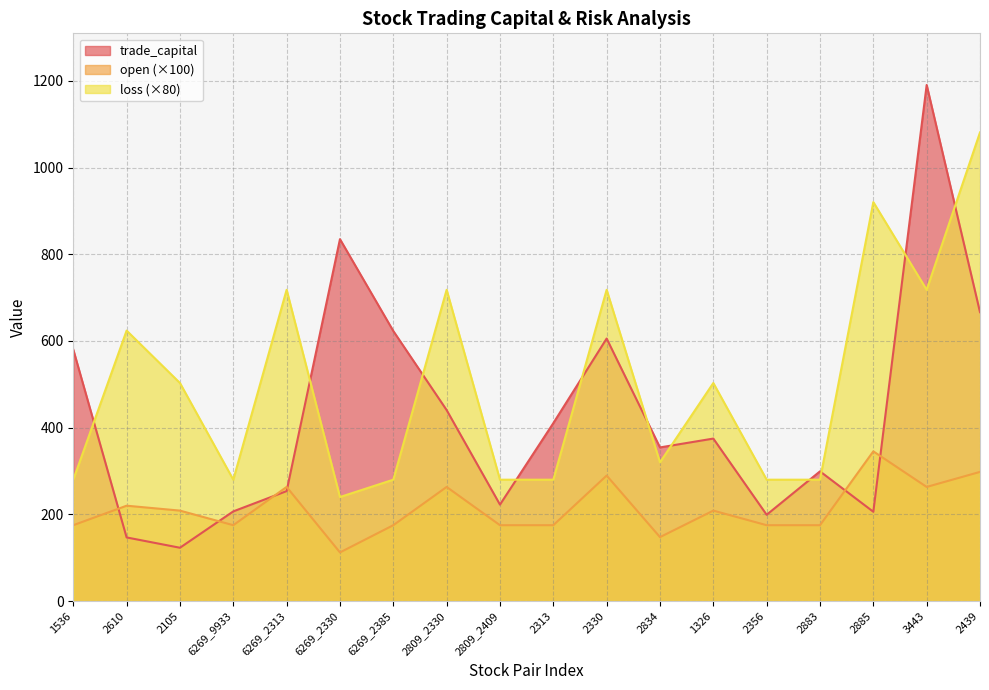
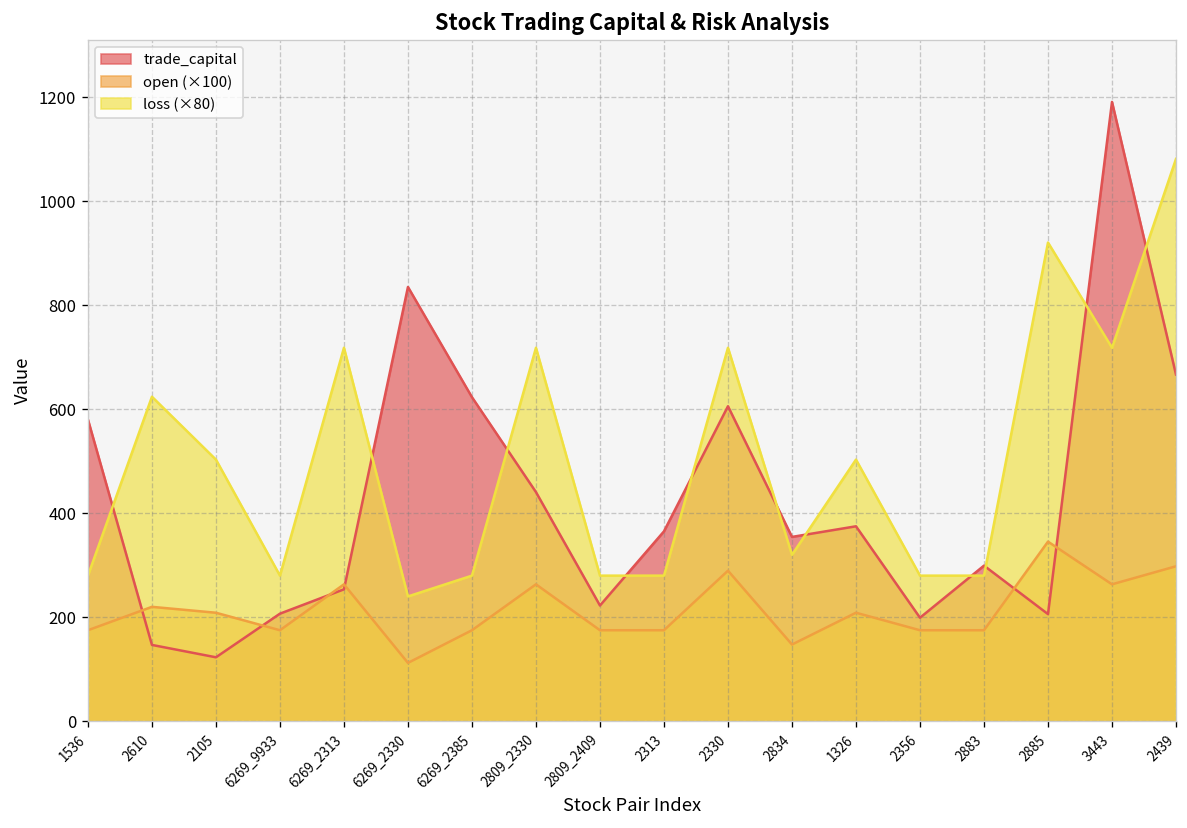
  {
    "trade_capital": {
      "1536": 580,
      "2610": 150,
      "2105": 120,
      "6269_9933": 210,
      "6269_2313": 250,
      "6269_2330": 830,
      "6269_2385": 620,
      "2809_2330": 440,
      "2809_2409": 220,
-     "2313": 410,
+     "2313": 370,
      "2330": 610,
      "2834": 350,
      "1326": 370,
      "2356": 200,
      "2883": 300,
      "2885": 210,
      "3443": 1190,
      "2439": 670
    },
    "open (×100)": {
      "1536": 180,
      "2610": 220,
      "2105": 210,
      "6269_9933": 180,
      "6269_2313": 260,
      "6269_2330": 110,
      "6269_2385": 180,
      "2809_2330": 260,
      "2809_2409": 180,
      "2313": 180,
      "2330": 290,
      "2834": 150,
      "1326": 210,
      "2356": 180,
      "2883": 180,
      "2885": 350,
      "3443": 260,
      "2439": 300
    },
    "loss (×80)": {
      "1536": 280,
      "2610": 620,
      "2105": 500,
      "6269_9933": 280,
      "6269_2313": 720,
      "6269_2330": 240,
      "6269_2385": 280,
      "2809_2330": 720,
      "2809_2409": 280,
      "2313": 280,
      "2330": 720,
      "2834": 320,
      "1326": 500,
      "2356": 280,
      "2883": 280,
      "2885": 920,
      "3443": 720,
      "2439": 1080
    }
  }
